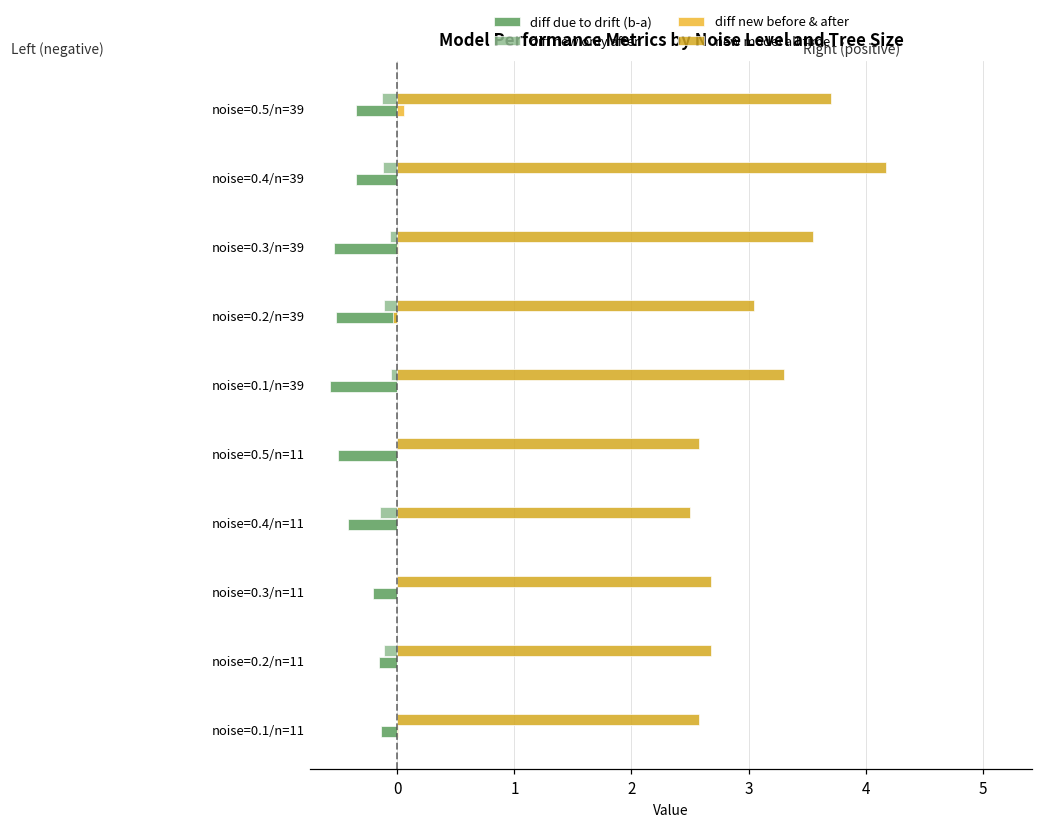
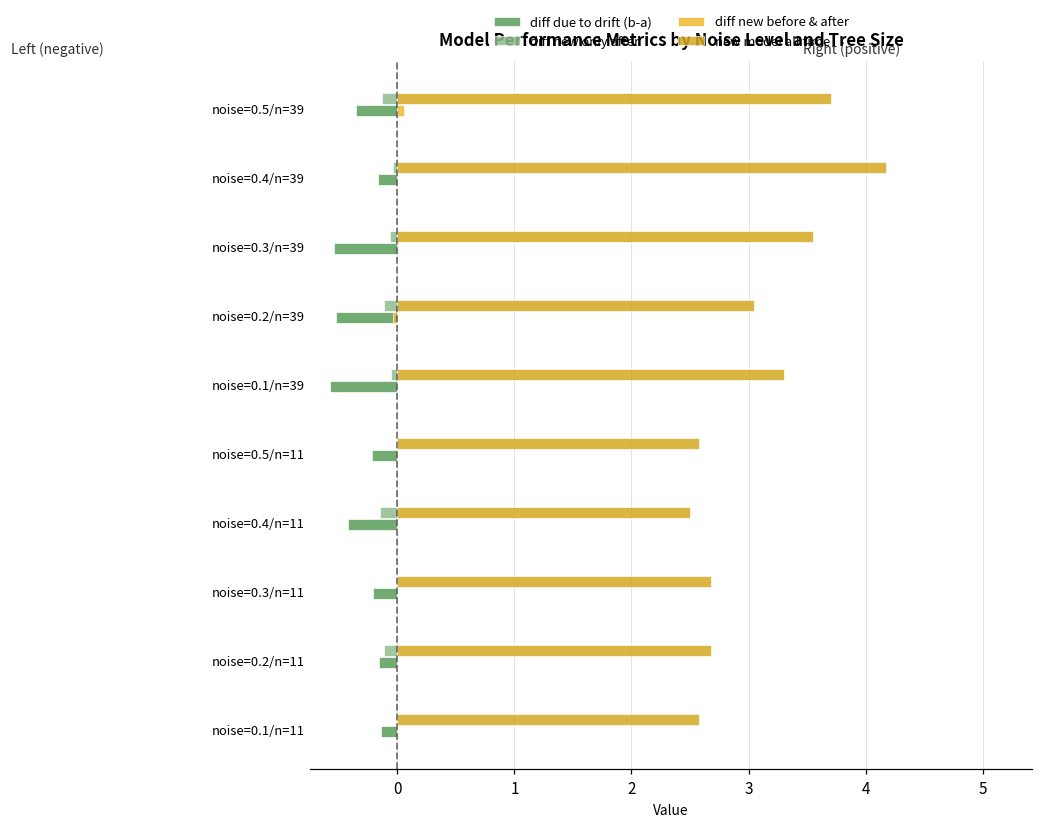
  {
    "diff due to drift (b-a)": {
      "noise=0.5/n=39": -0.35,
-     "noise=0.4/n=39": -0.35,
+     "noise=0.4/n=39": -0.16,
      "noise=0.3/n=39": -0.54,
      "noise=0.2/n=39": -0.52,
      "noise=0.1/n=39": -0.57,
-     "noise=0.5/n=11": -0.51,
+     "noise=0.5/n=11": -0.22,
      "noise=0.4/n=11": -0.42,
      "noise=0.3/n=11": -0.20,
      "noise=0.2/n=11": -0.16,
      "noise=0.1/n=11": -0.14
    },
    "diff new only after": {
      "noise=0.5/n=39": -0.13,
-     "noise=0.4/n=39": -0.12,
+     "noise=0.4/n=39": -0.04,
      "noise=0.3/n=39": -0.06,
      "noise=0.2/n=39": -0.11,
      "noise=0.1/n=39": -0.05,
      "noise=0.5/n=11": 0.00,
      "noise=0.4/n=11": -0.15,
      "noise=0.3/n=11": 0.00,
      "noise=0.2/n=11": -0.11
    }
  }
